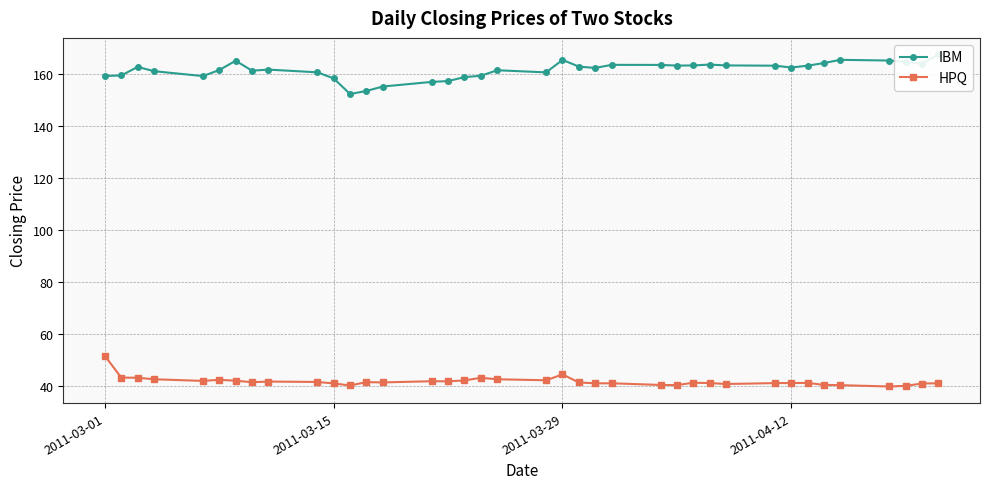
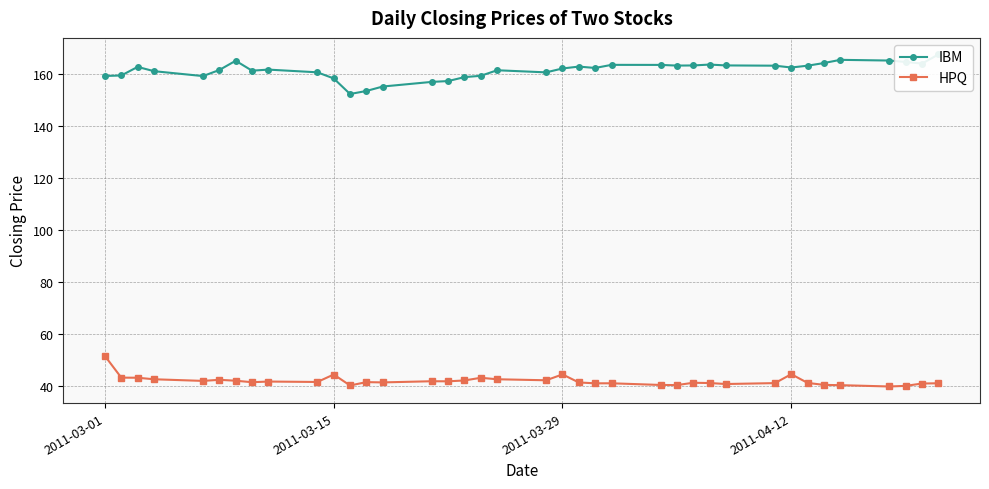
  {
    "IBM": {
      "2011-03-01": 159,
      "2011-03-15": 158,
-     "2011-03-29": 165,
+     "2011-03-29": 162,
      "2011-04-12": 163
    },
    "HPQ": {
      "2011-03-01": 51,
-     "2011-03-15": 41,
+     "2011-03-15": 44,
      "2011-03-29": 44,
-     "2011-04-12": 41
+     "2011-04-12": 44
    }
  }
